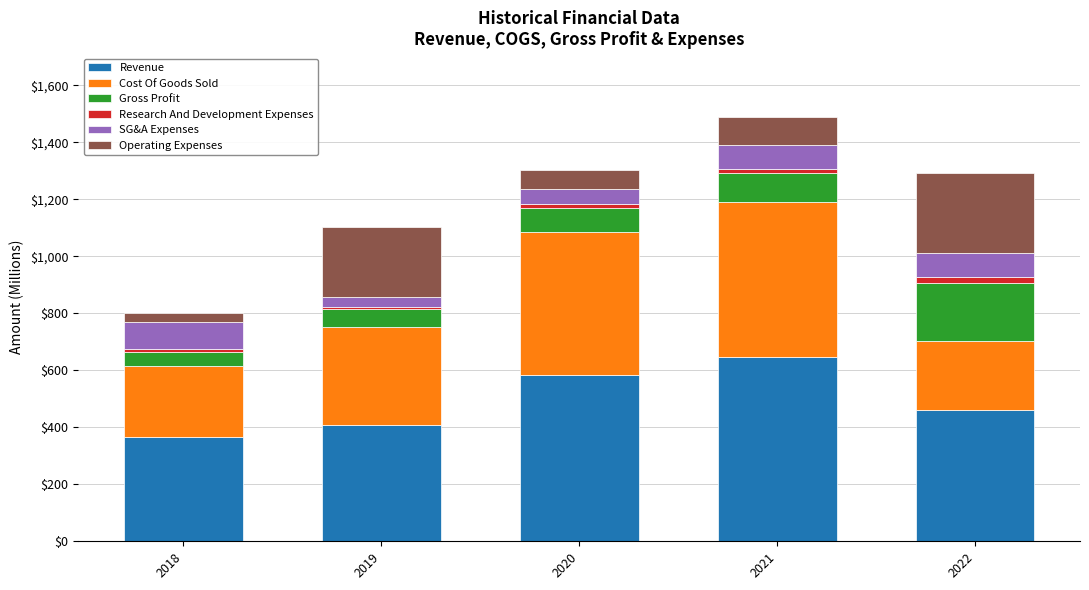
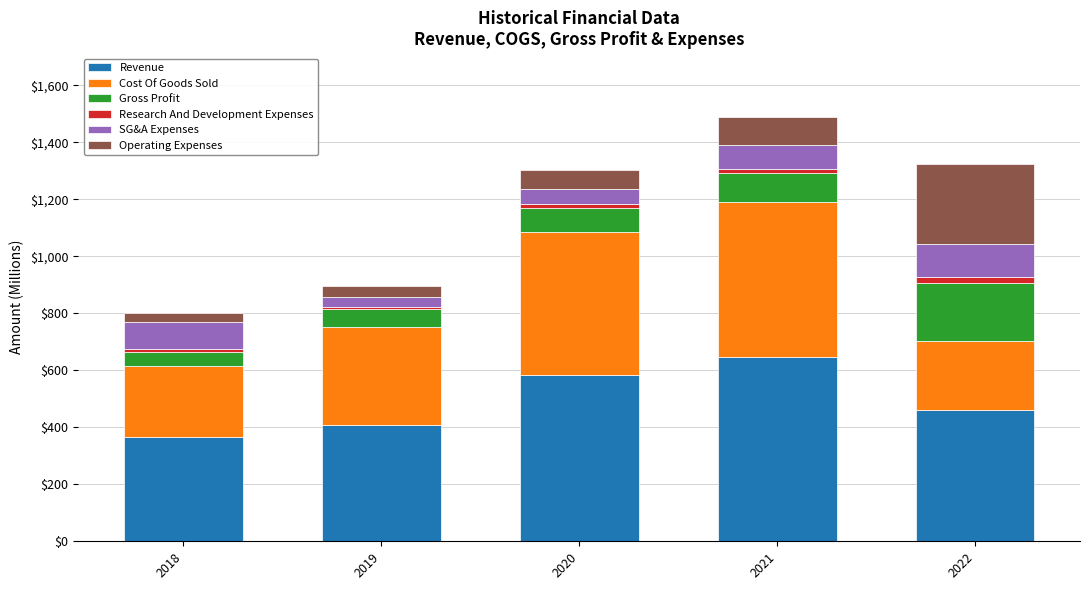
  {
    "Revenue": {
      "2018": "$370",
      "2019": "$410",
      "2020": "$580",
      "2021": "$650",
      "2022": "$460"
    },
    "Cost Of Goods Sold": {
      "2018": "$250",
      "2019": "$340",
      "2020": "$500",
      "2021": "$540",
      "2022": "$240"
    },
    "Gross Profit": {
      "2018": "$50",
      "2019": "$70",
      "2020": "$90",
      "2021": "$100",
      "2022": "$200"
    },
    "Research And Development Expenses": {
      "2018": "$10",
      "2020": "$10",
      "2021": "$20",
      "2022": "$20"
    },
    "SG&A Expenses": {
      "2018": "$100",
      "2019": "$30",
      "2020": "$50",
      "2021": "$80",
-     "2022": "$80"
+     "2022": "$110"
    },
    "Operating Expenses": {
      "2018": "$30",
-     "2019": "$250",
+     "2019": "$40",
      "2020": "$70",
      "2021": "$100",
      "2022": "$280"
    }
  }
